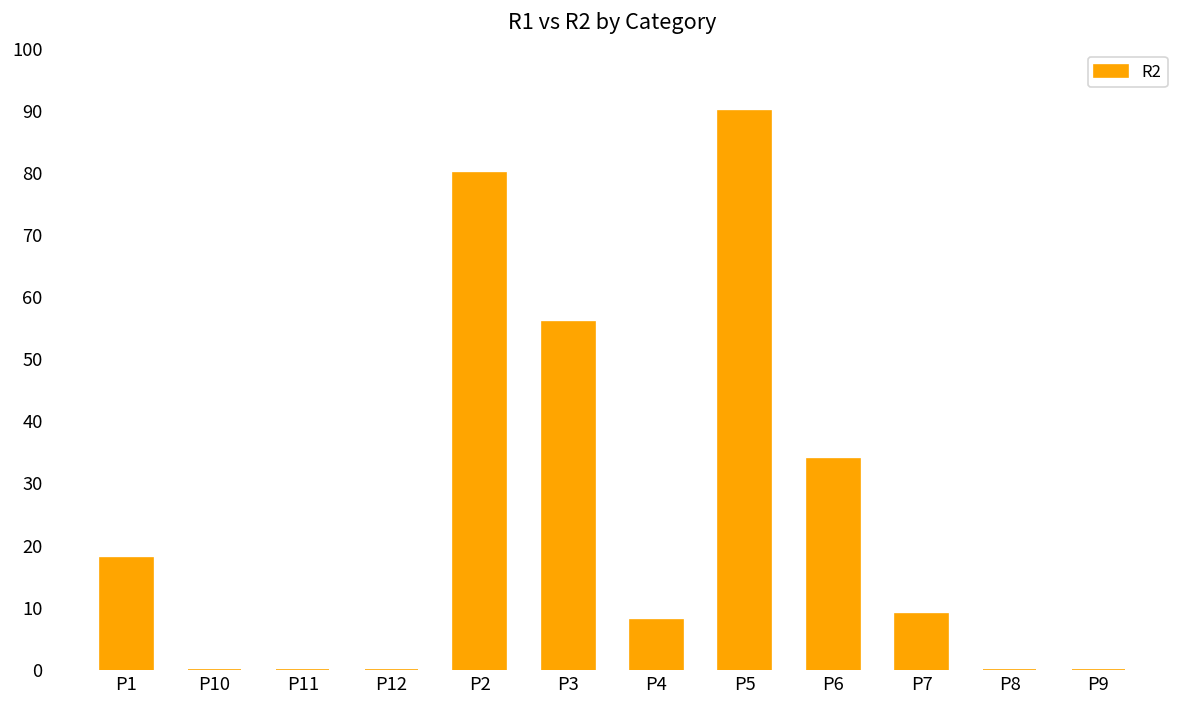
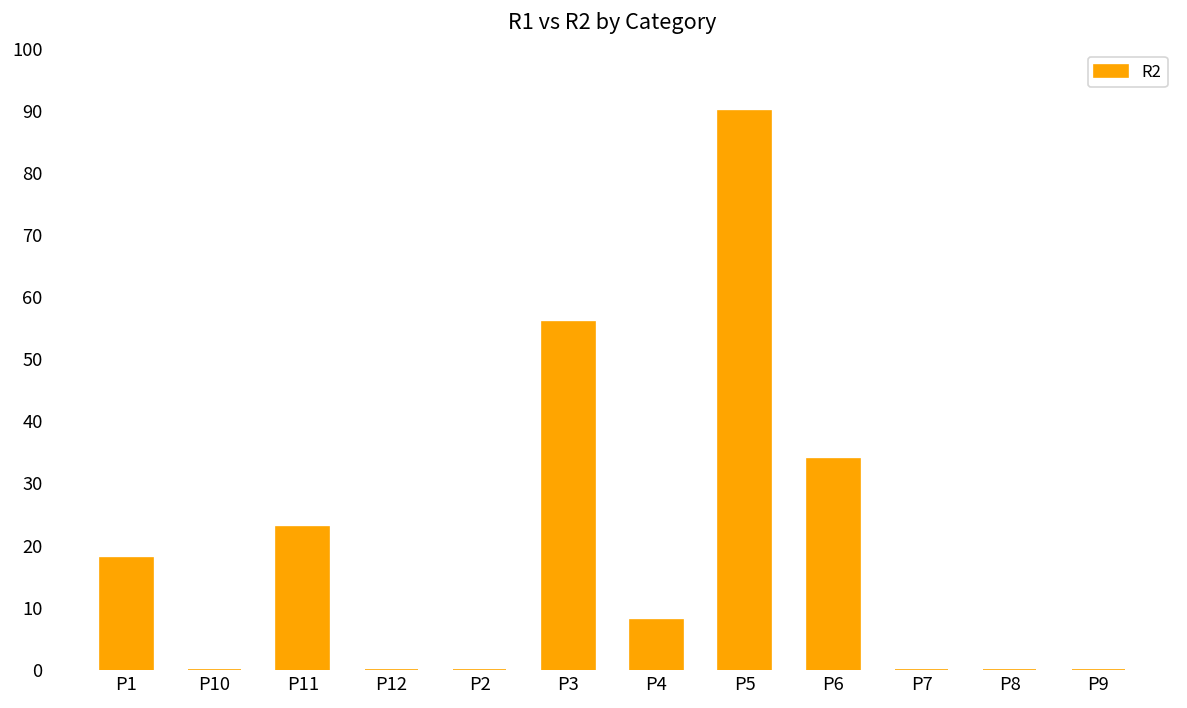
  {
    "P1": 18,
    "P10": 0,
-   "P11": 0,
+   "P11": 23,
    "P12": 0,
-   "P2": 80,
+   "P2": 0,
    "P3": 56,
    "P4": 8,
    "P5": 90,
    "P6": 34,
-   "P7": 9,
+   "P7": 0,
    "P8": 0,
    "P9": 0
  }
